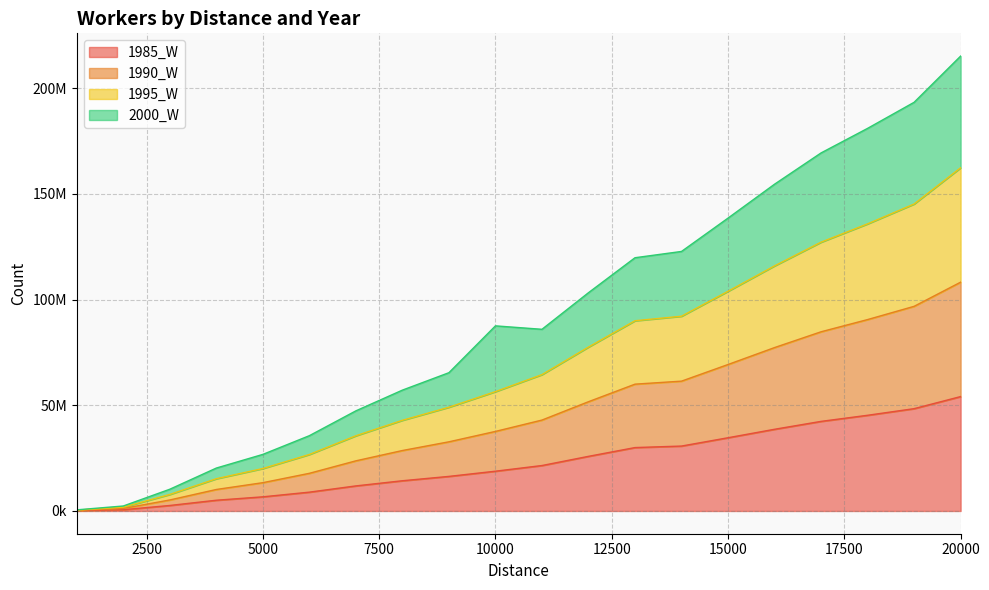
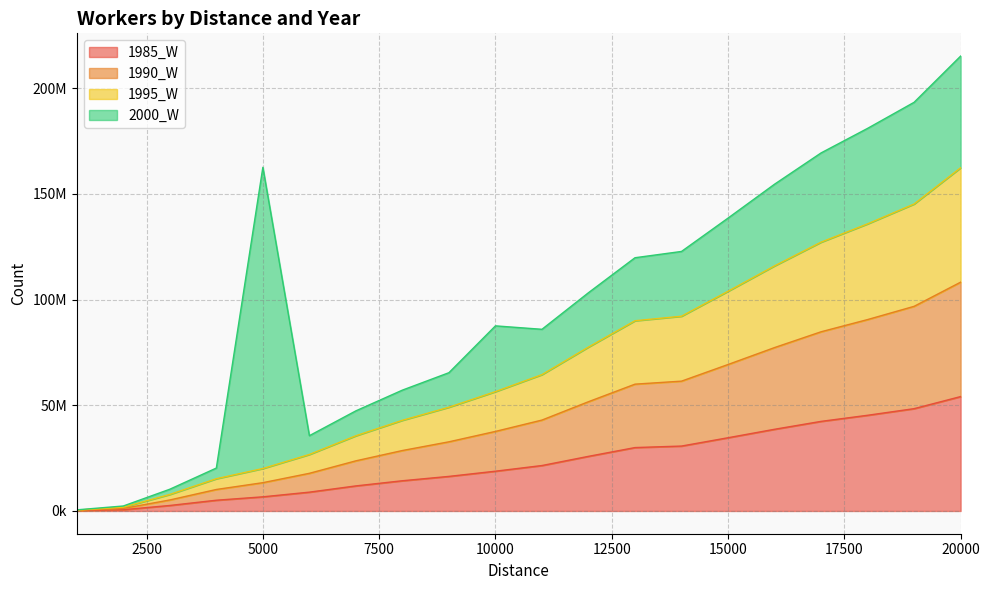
  {
    "1995_W": {
      "5000": 7000000,
      "10000": 19000000,
      "15000": 35000000,
      "20000": 54000000
    },
    "2000_W": {
-     "5000": 7000000,
+     "5000": 142000000,
      "10000": 31000000,
      "15000": 35000000,
      "20000": 53000000
    }
  }
